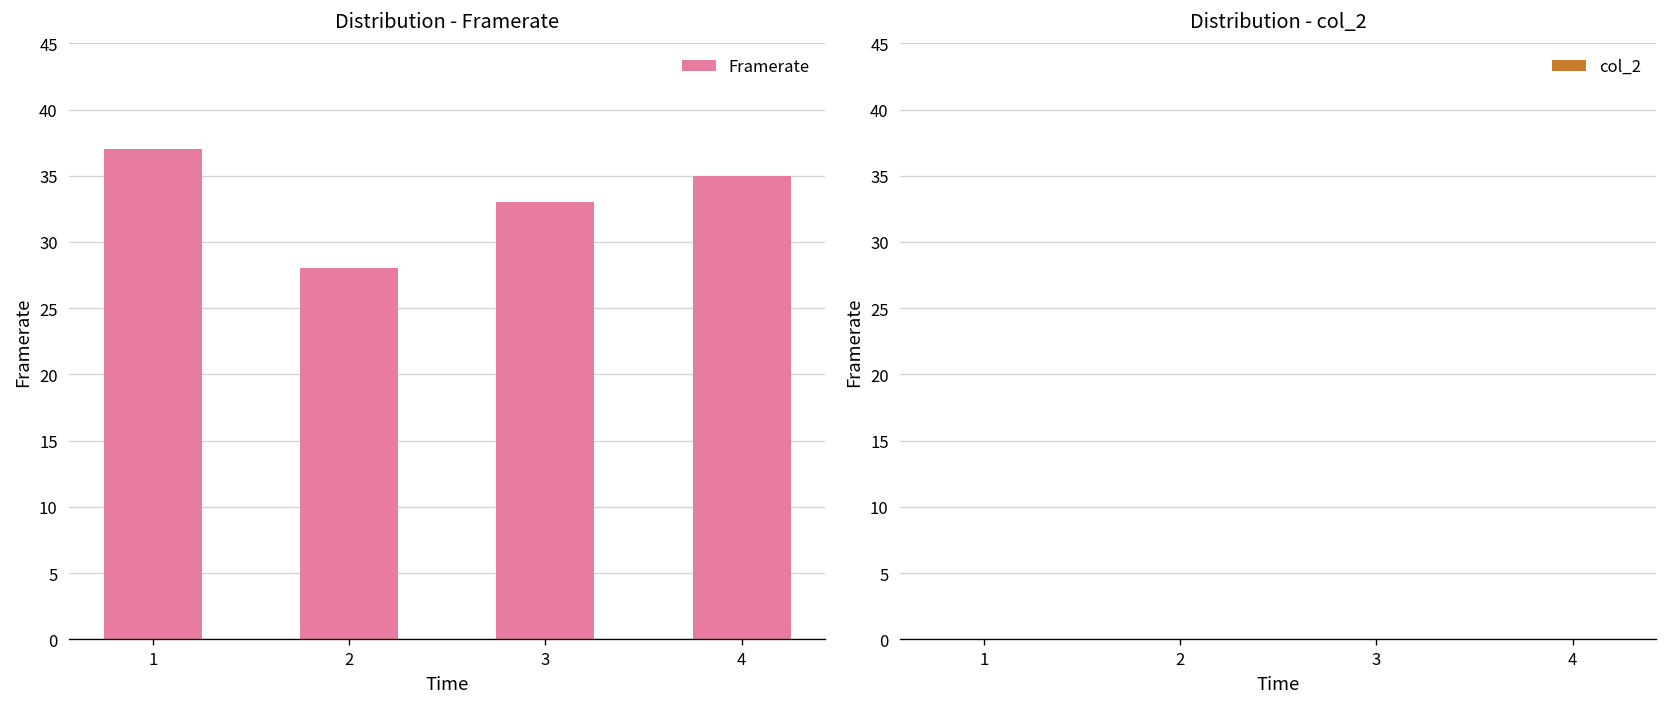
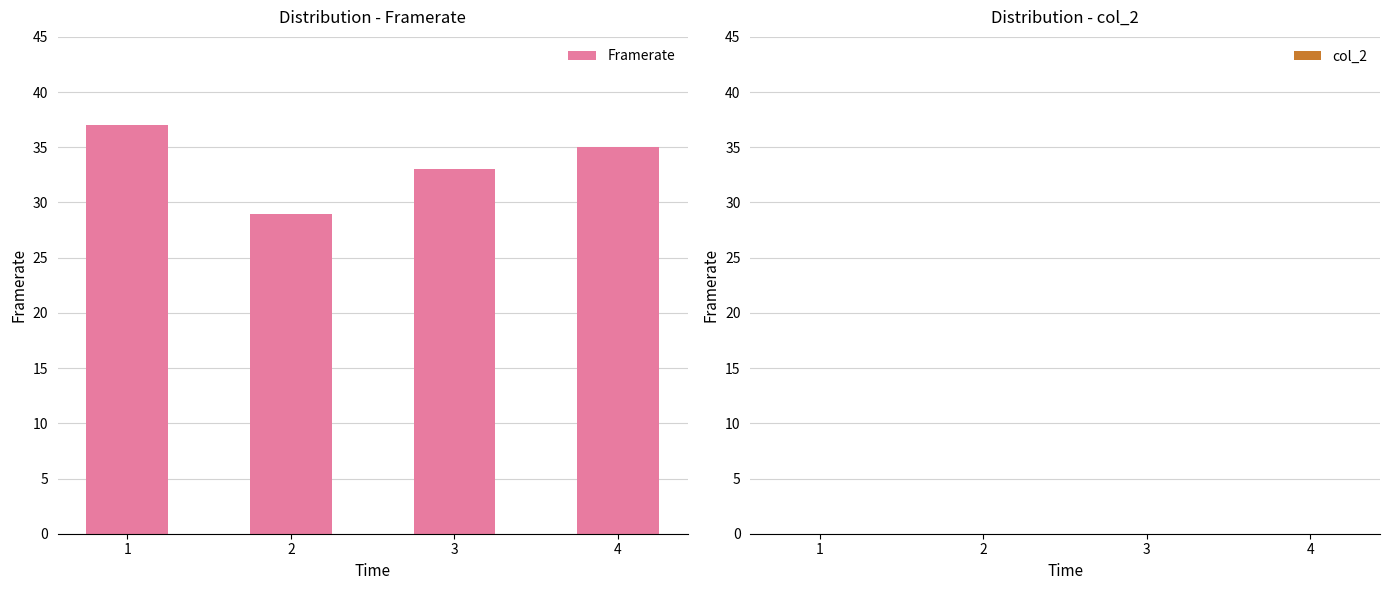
  {
    "Distribution - Framerate": {
      "1": 37,
-     "2": 28,
+     "2": 29,
      "3": 33,
      "4": 35
    },
    "Distribution - col_2": {
      "1": 0.0,
      "2": 0.0,
      "3": 0.0,
      "4": 0.0
    }
  }
